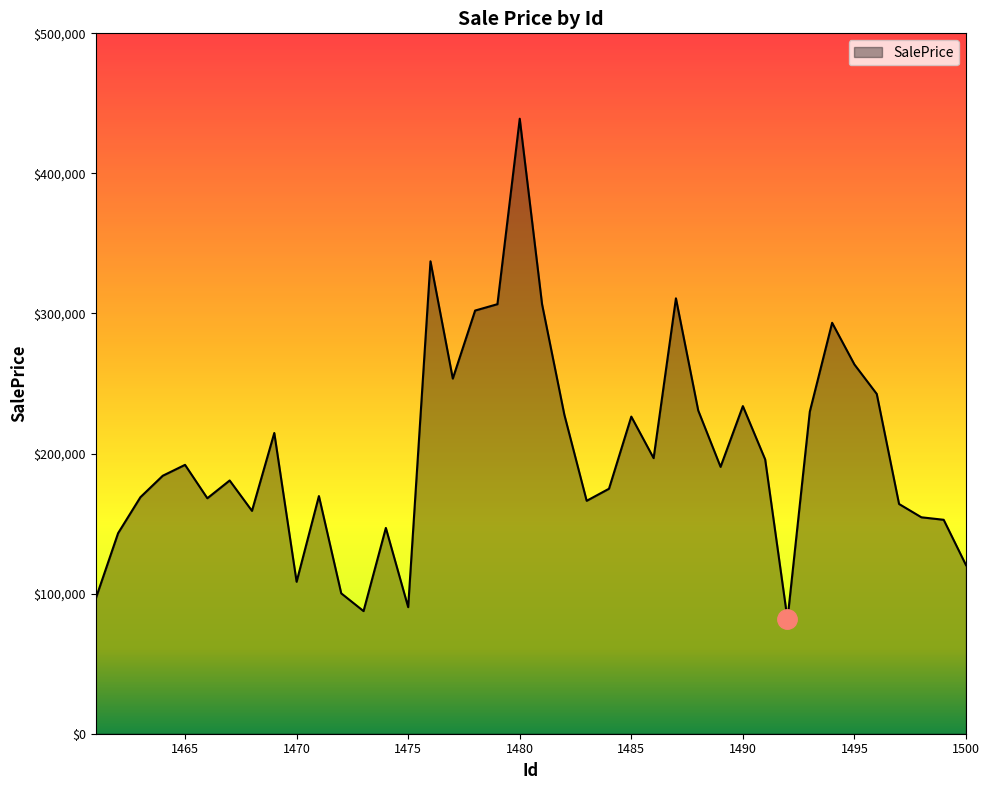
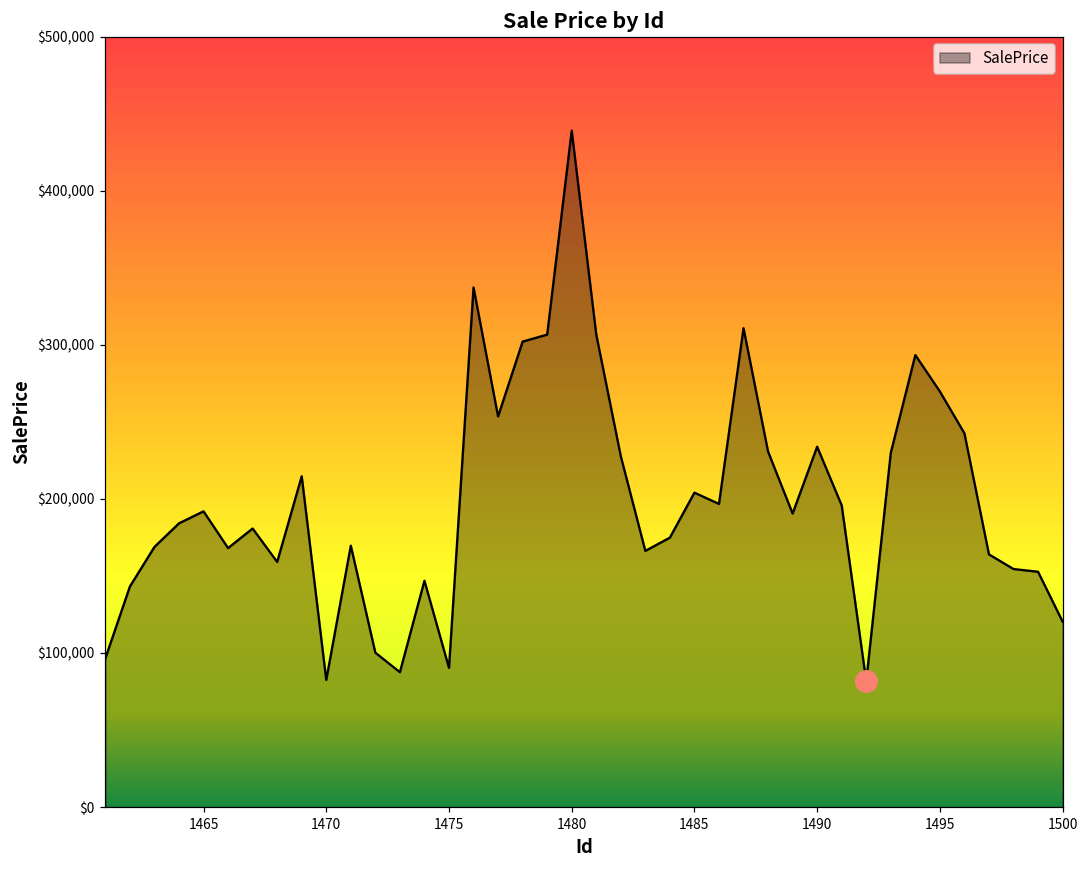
  {
    "SalePrice": {
      "1465": "$192,000",
-     "1470": "$108,000",
+     "1470": "$83,000",
      "1475": "$90,000",
      "1480": "$439,000",
-     "1485": "$226,000",
+     "1485": "$204,000",
      "1490": "$234,000",
-     "1495": "$264,000",
+     "1495": "$270,000",
      "1500": "$120,000"
    }
  }
